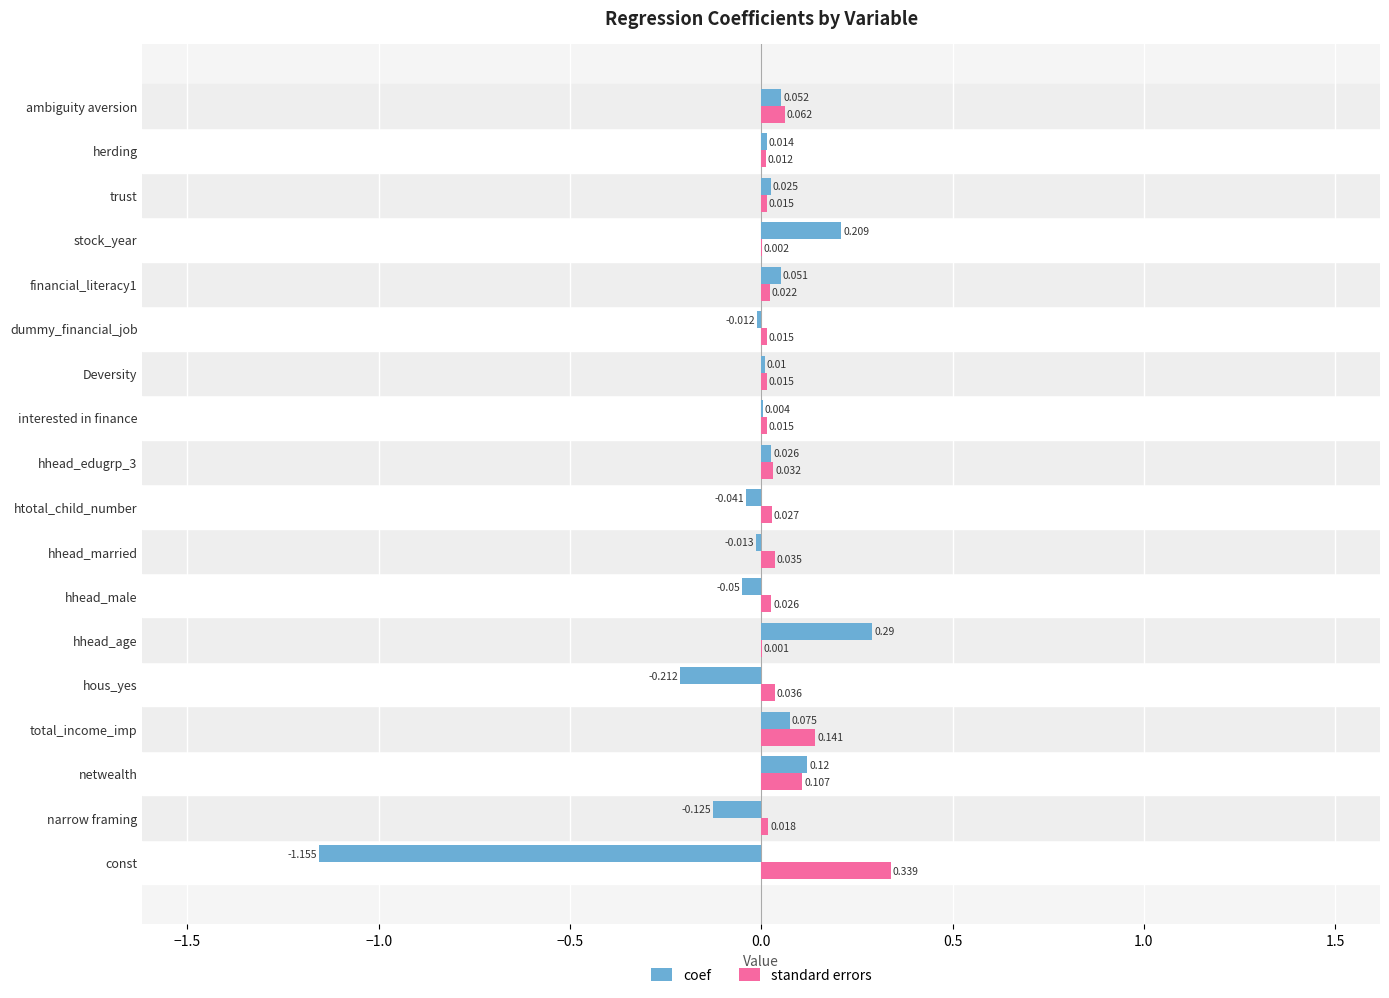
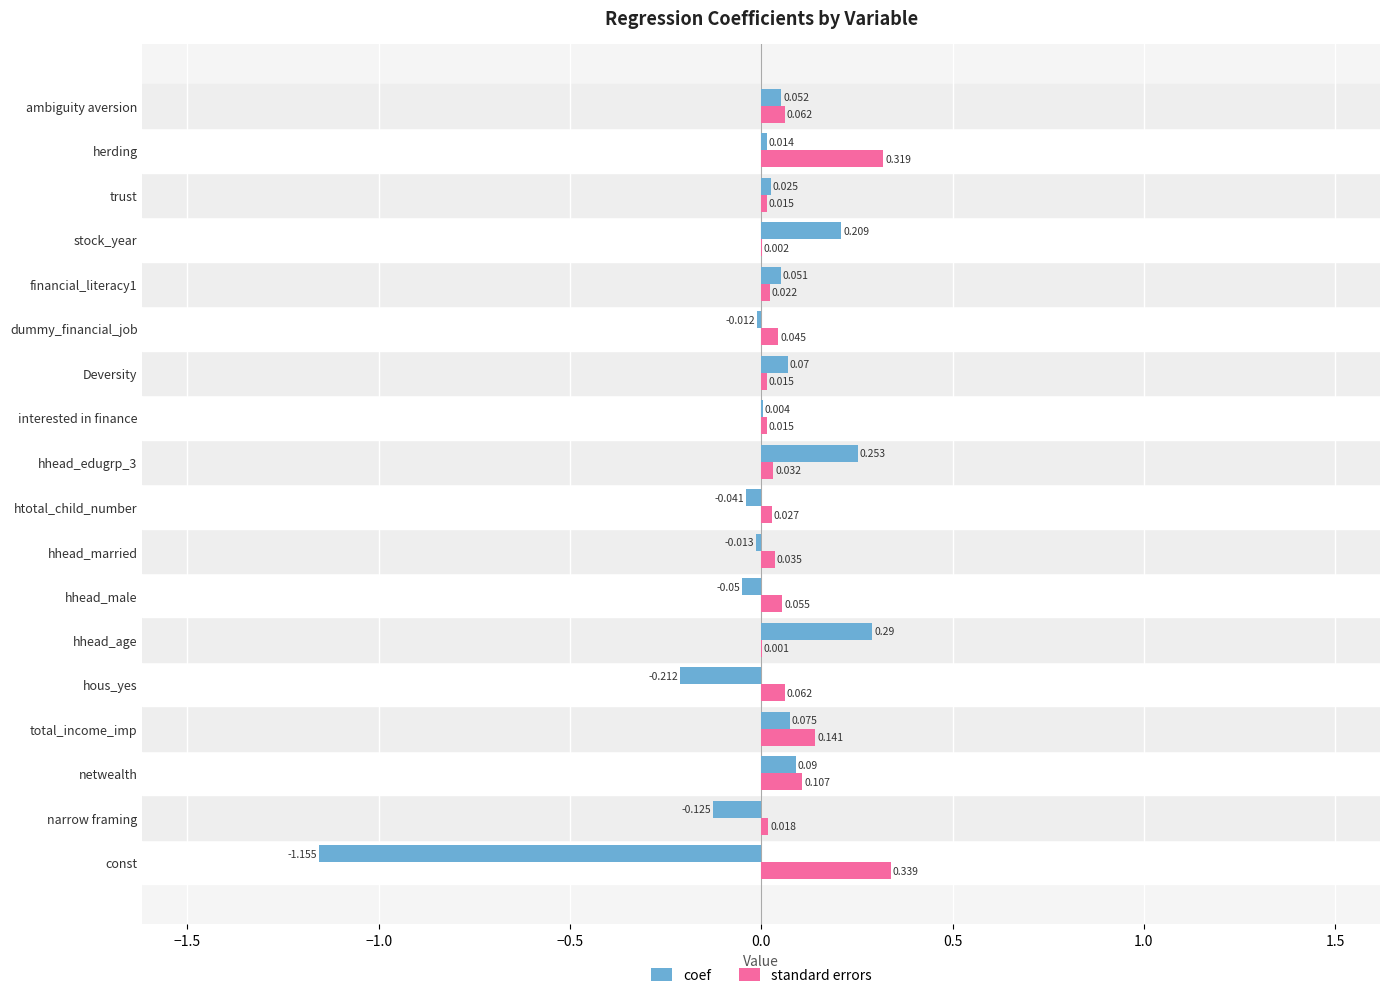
  {
    "coef": {
      "ambiguity aversion": 0.052,
      "herding": 0.014,
      "trust": 0.025,
      "stock_year": 0.209,
      "financial_literacy1": 0.051,
      "dummy_financial_job": -0.012,
-     "Deversity": 0.01,
+     "Deversity": 0.07,
      "interested in finance": 0.004,
-     "hhead_edugrp_3": 0.026,
+     "hhead_edugrp_3": 0.253,
      "htotal_child_number": -0.041,
      "hhead_married": -0.013,
      "hhead_male": -0.05,
      "hhead_age": 0.29,
      "hous_yes": -0.212,
      "total_income_imp": 0.075,
-     "netwealth": 0.12,
+     "netwealth": 0.09,
      "narrow framing": -0.125,
      "const": -1.155
    },
    "standard errors": {
      "ambiguity aversion": 0.062,
-     "herding": 0.012,
+     "herding": 0.319,
      "trust": 0.015,
      "stock_year": 0.002,
      "financial_literacy1": 0.022,
-     "dummy_financial_job": 0.015,
+     "dummy_financial_job": 0.045,
      "Deversity": 0.015,
      "interested in finance": 0.015,
      "hhead_edugrp_3": 0.032,
      "htotal_child_number": 0.027,
      "hhead_married": 0.035,
-     "hhead_male": 0.026,
+     "hhead_male": 0.055,
      "hhead_age": 0.001,
-     "hous_yes": 0.036,
+     "hous_yes": 0.062,
      "total_income_imp": 0.141,
      "netwealth": 0.107,
      "narrow framing": 0.018,
      "const": 0.339
    }
  }
